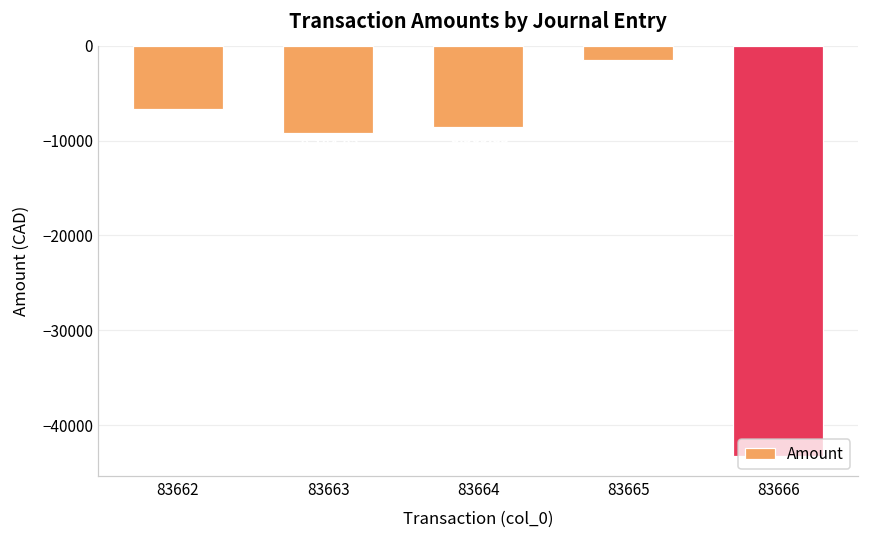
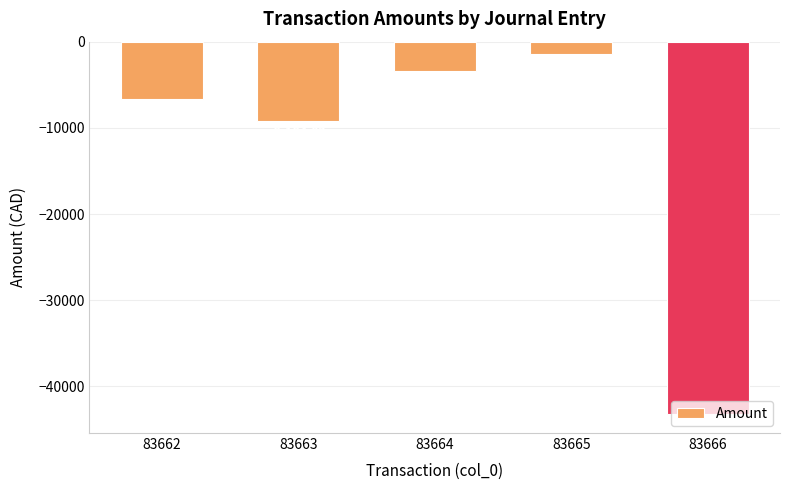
  {
    "83662": -7000,
    "83663": -9000,
-   "83664": -9000,
+   "83664": -3000,
    "83665": -1000
  }
